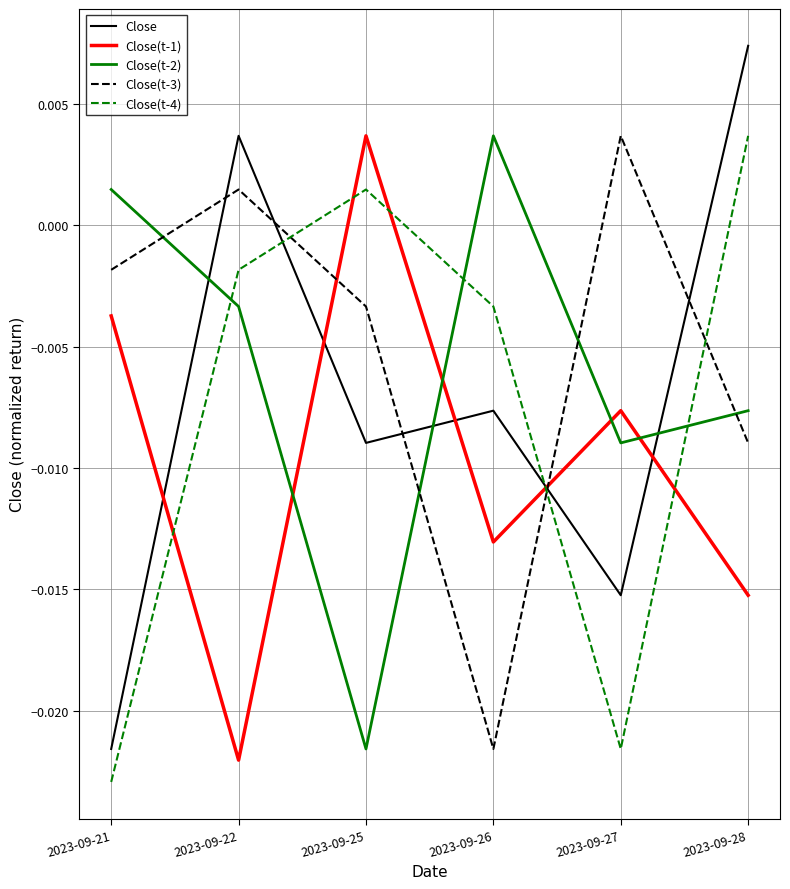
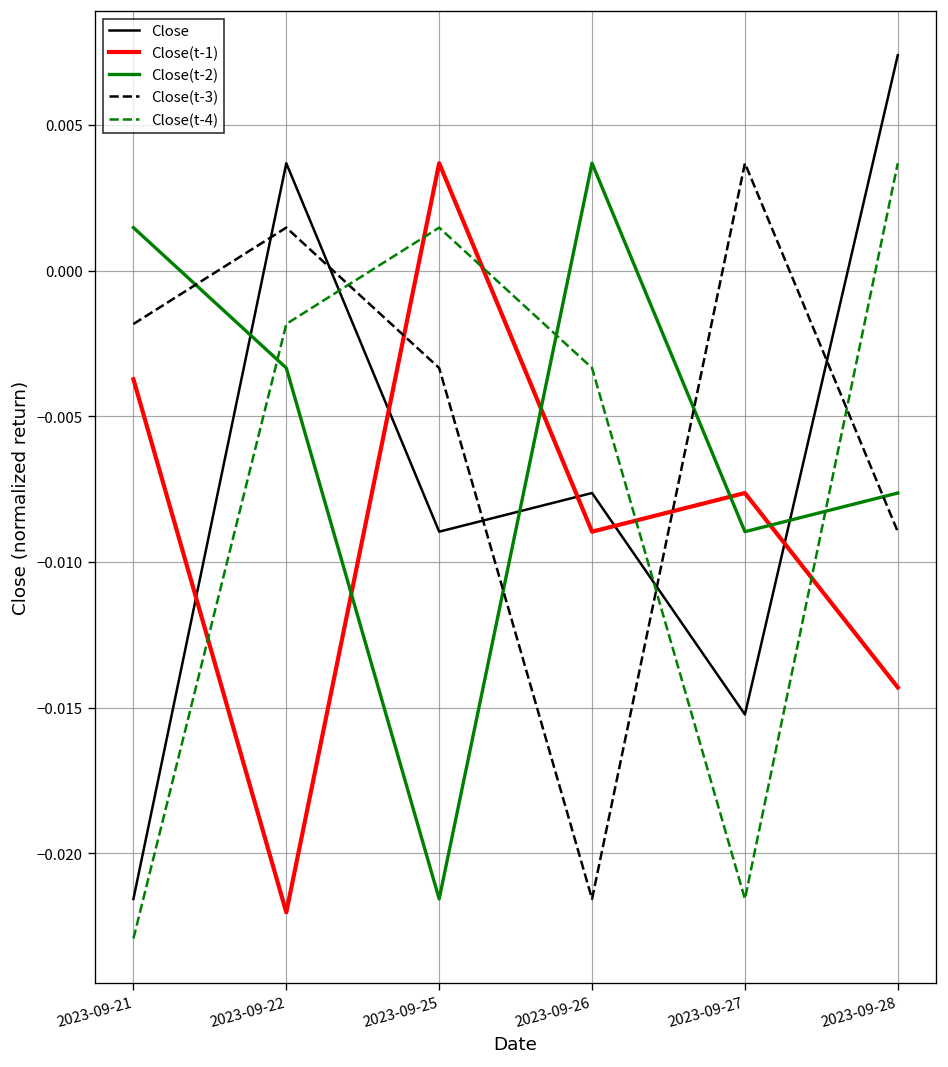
  {
    "Close(t-1)": {
      "2023-09-21": -0.0037,
      "2023-09-22": -0.0220,
      "2023-09-25": 0.0037,
-     "2023-09-26": -0.0130,
+     "2023-09-26": -0.0090,
      "2023-09-27": -0.0076,
-     "2023-09-28": -0.0152
+     "2023-09-28": -0.0143
    }
  }
